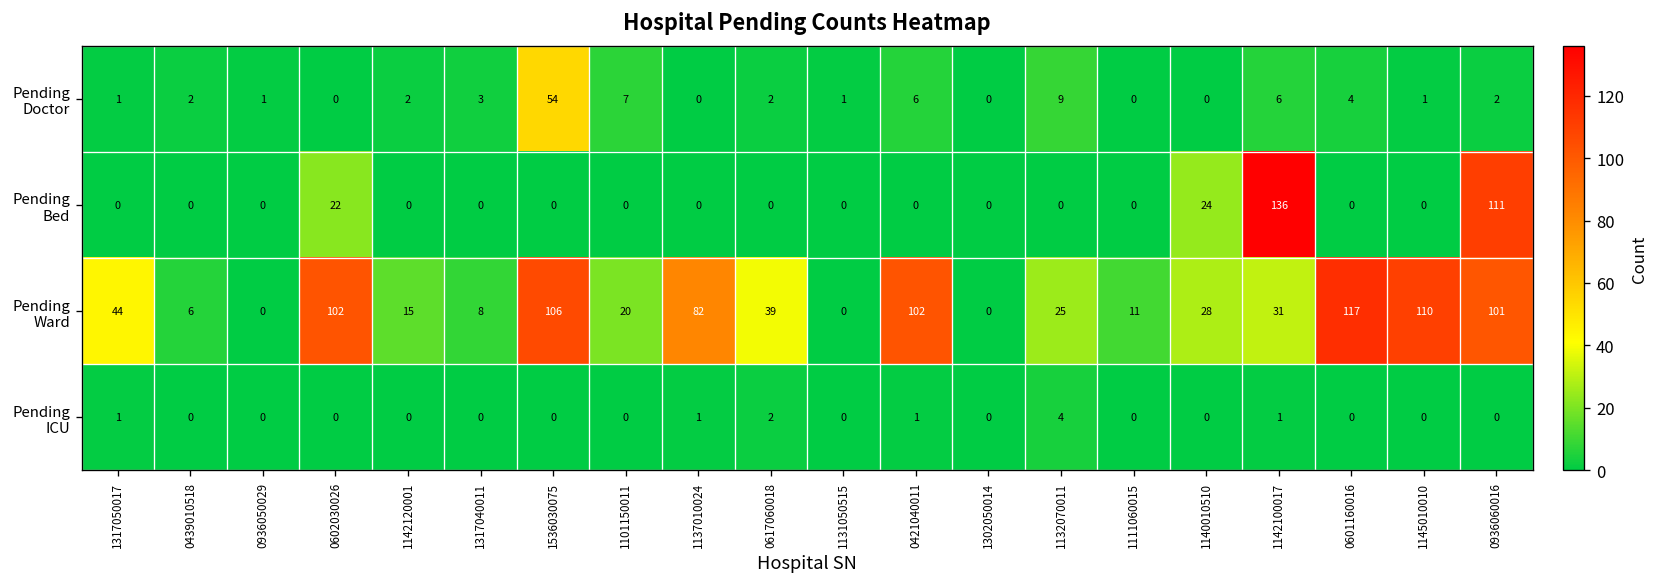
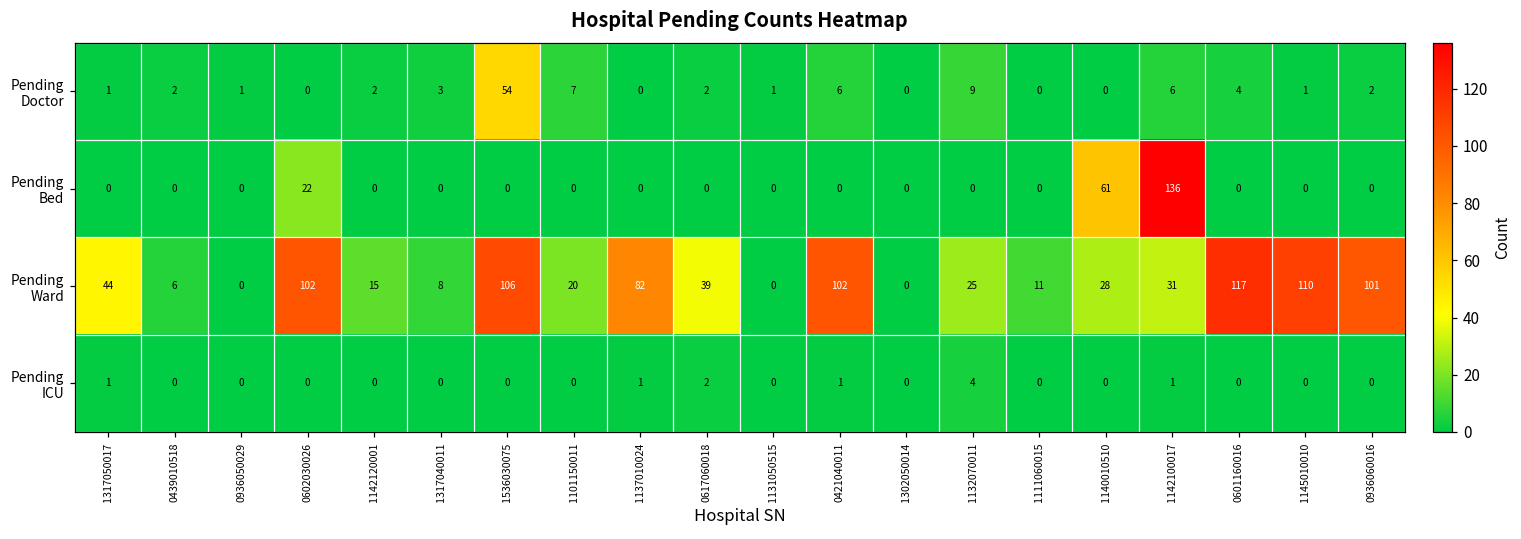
  {
    "Pending Doctor": {
      "1317050017": 1,
      "0439010518": 2,
      "0936050029": 1,
      "0602030026": 0,
      "1142120001": 2,
      "1317040011": 3,
      "1536030075": 54,
      "1101150011": 7,
      "1137010024": 0,
      "0617060018": 2,
      "1131050515": 1,
      "0421040011": 6,
      "1302050014": 0,
      "1132070011": 9,
      "1111060015": 0,
      "1140010510": 0,
      "1142100017": 6,
      "0601160016": 4,
      "1145010010": 1,
      "0936060016": 2
    },
    "Pending Bed": {
      "1317050017": 0,
      "0439010518": 0,
      "0936050029": 0,
      "0602030026": 22,
      "1142120001": 0,
      "1317040011": 0,
      "1536030075": 0,
      "1101150011": 0,
      "1137010024": 0,
      "0617060018": 0,
      "1131050515": 0,
      "0421040011": 0,
      "1302050014": 0,
      "1132070011": 0,
      "1111060015": 0,
-     "1140010510": 24,
+     "1140010510": 61,
      "1142100017": 136,
      "0601160016": 0,
      "1145010010": 0,
-     "0936060016": 111
+     "0936060016": 0
    },
    "Pending Ward": {
      "1317050017": 44,
      "0439010518": 6,
      "0936050029": 0,
      "0602030026": 102,
      "1142120001": 15,
      "1317040011": 8,
      "1536030075": 106,
      "1101150011": 20,
      "1137010024": 82,
      "0617060018": 39,
      "1131050515": 0,
      "0421040011": 102,
      "1302050014": 0,
      "1132070011": 25,
      "1111060015": 11,
      "1140010510": 28,
      "1142100017": 31,
      "0601160016": 117,
      "1145010010": 110,
      "0936060016": 101
    },
    "Pending ICU": {
      "1317050017": 1,
      "0439010518": 0,
      "0936050029": 0,
      "0602030026": 0,
      "1142120001": 0,
      "1317040011": 0,
      "1536030075": 0,
      "1101150011": 0,
      "1137010024": 1,
      "0617060018": 2,
      "1131050515": 0,
      "0421040011": 1,
      "1302050014": 0,
      "1132070011": 4,
      "1111060015": 0,
      "1140010510": 0,
      "1142100017": 1,
      "0601160016": 0,
      "1145010010": 0,
      "0936060016": 0
    }
  }
